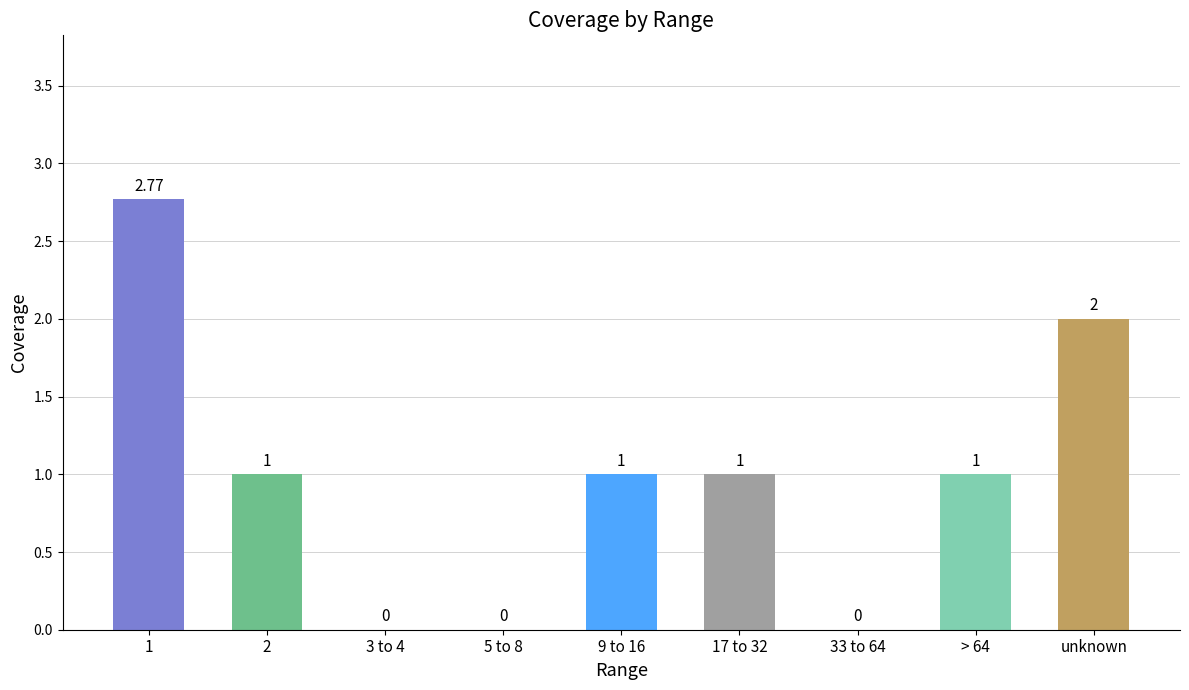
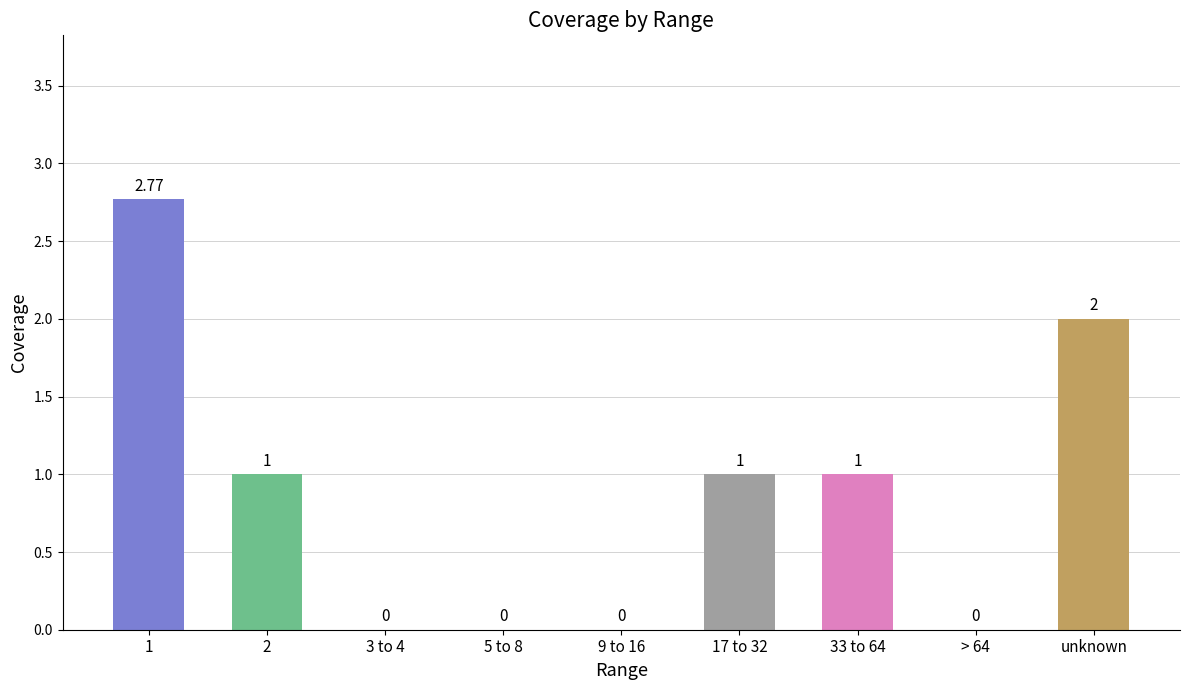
  {
    "1": 2.77,
    "2": 1,
    "3 to 4": 0,
    "5 to 8": 0,
-   "9 to 16": 1,
+   "9 to 16": 0,
    "17 to 32": 1,
-   "33 to 64": 0,
-   "> 64": 1,
+   "33 to 64": 1,
+   "> 64": 0,
    "unknown": 2
  }
